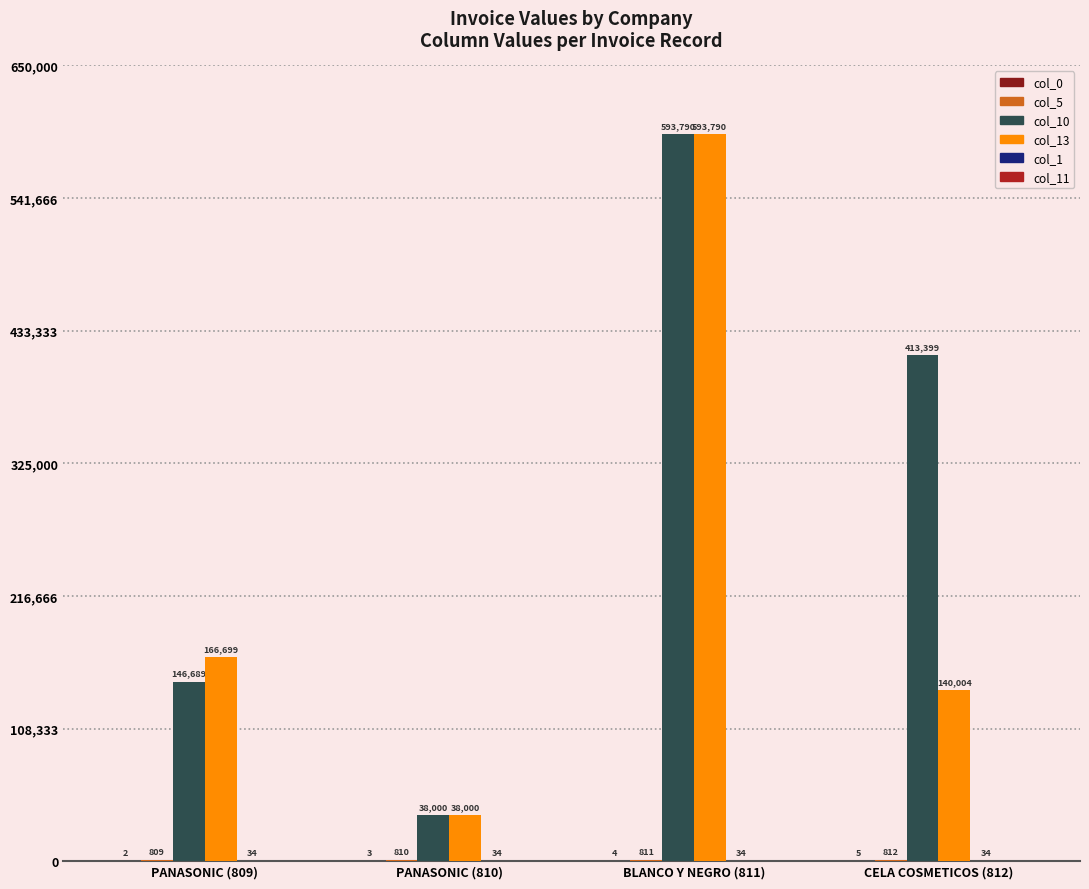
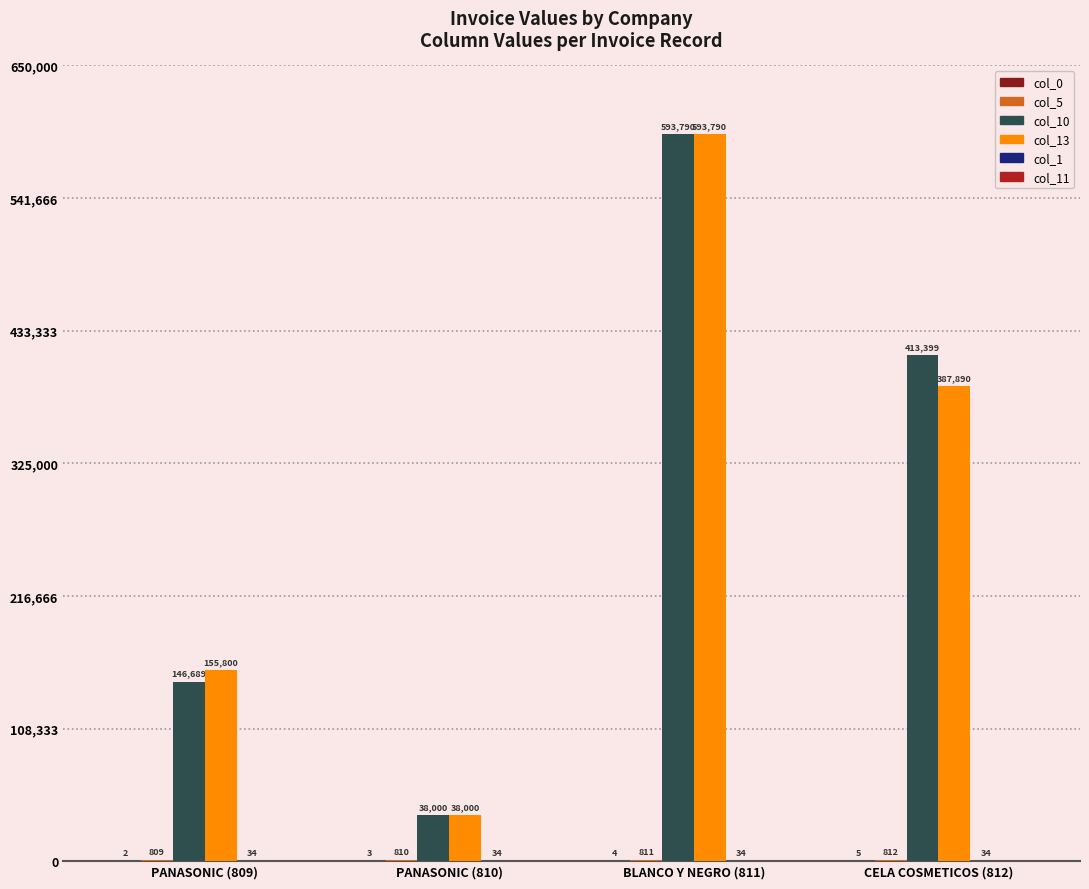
  {
    "col_5": {
      "PANASONIC (809)": "809",
      "PANASONIC (810)": "810",
      "BLANCO Y NEGRO (811)": "811",
      "CELA COSMETICOS (812)": "812"
    },
    "col_10": {
      "PANASONIC (809)": "146,689",
      "PANASONIC (810)": "38,000",
      "BLANCO Y NEGRO (811)": "593,790",
      "CELA COSMETICOS (812)": "413,399"
    },
    "col_13": {
-     "PANASONIC (809)": "166,699",
+     "PANASONIC (809)": "155,800",
      "PANASONIC (810)": "38,000",
      "BLANCO Y NEGRO (811)": "593,790",
-     "CELA COSMETICOS (812)": "140,004"
+     "CELA COSMETICOS (812)": "387,890"
    },
    "col_1": {
      "PANASONIC (809)": "34",
      "PANASONIC (810)": "34",
      "BLANCO Y NEGRO (811)": "34",
      "CELA COSMETICOS (812)": "34"
    }
  }
